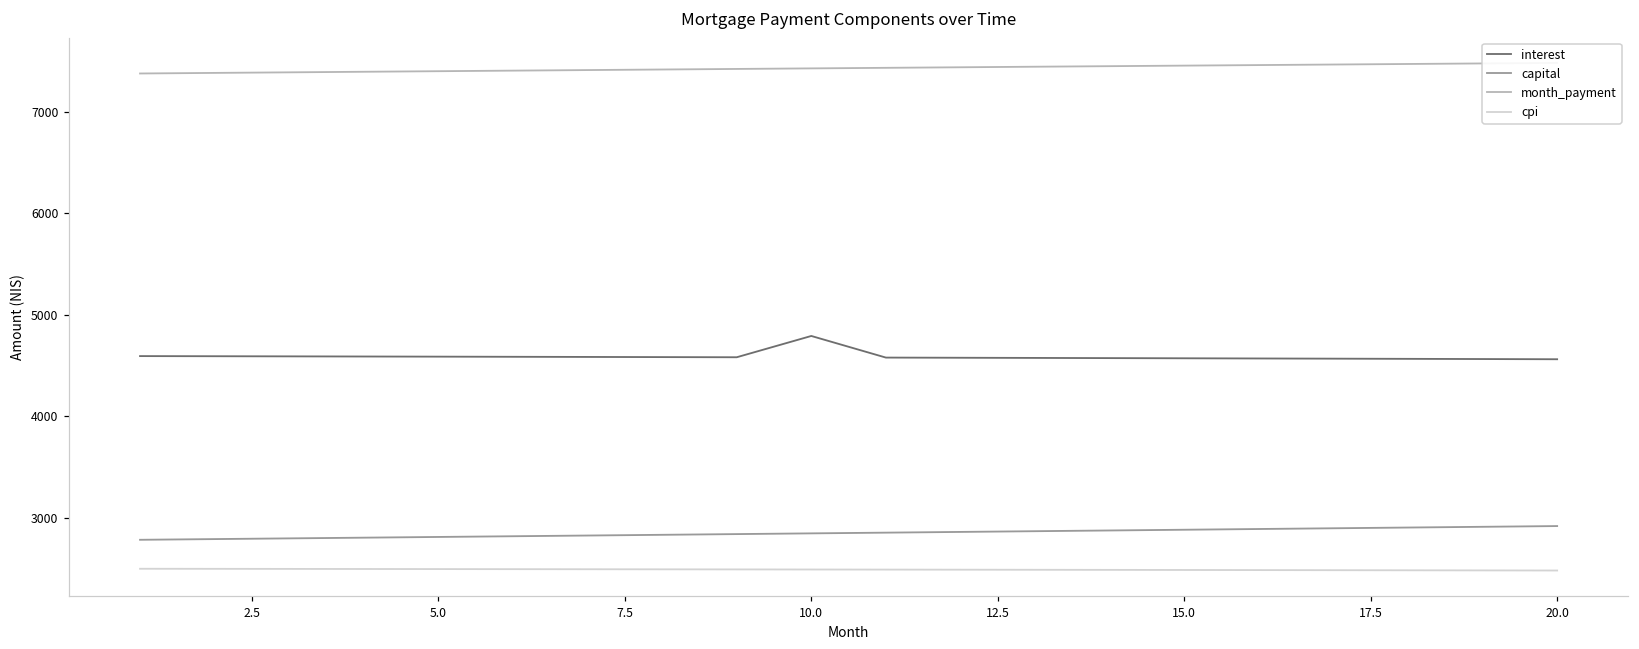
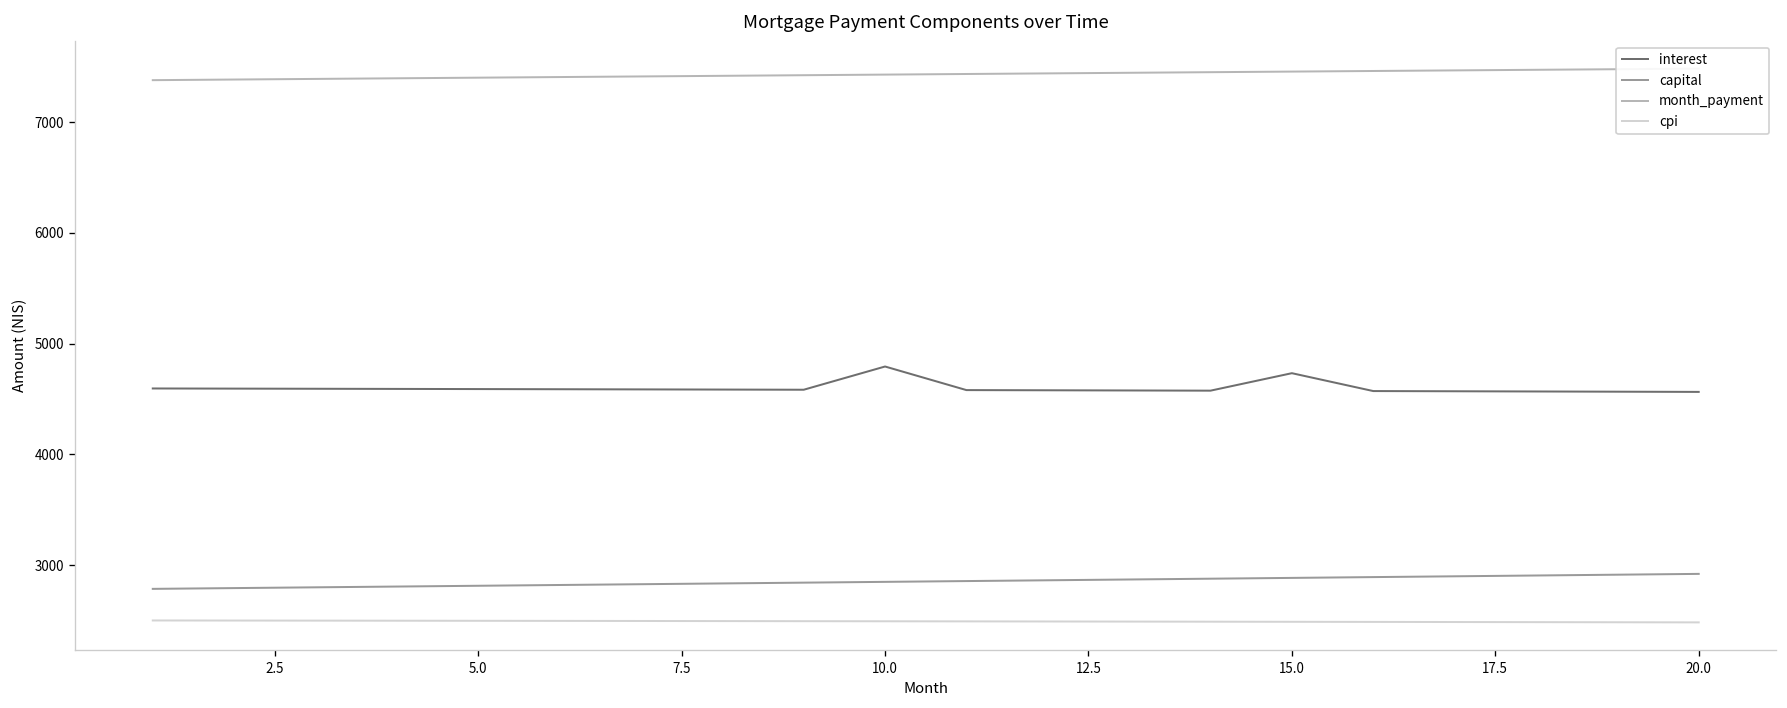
  {
    "interest": {
      "5.0": 4600,
      "10.0": 4800,
-     "15.0": 4600,
+     "15.0": 4700,
      "20.0": 4600
    }
  }
